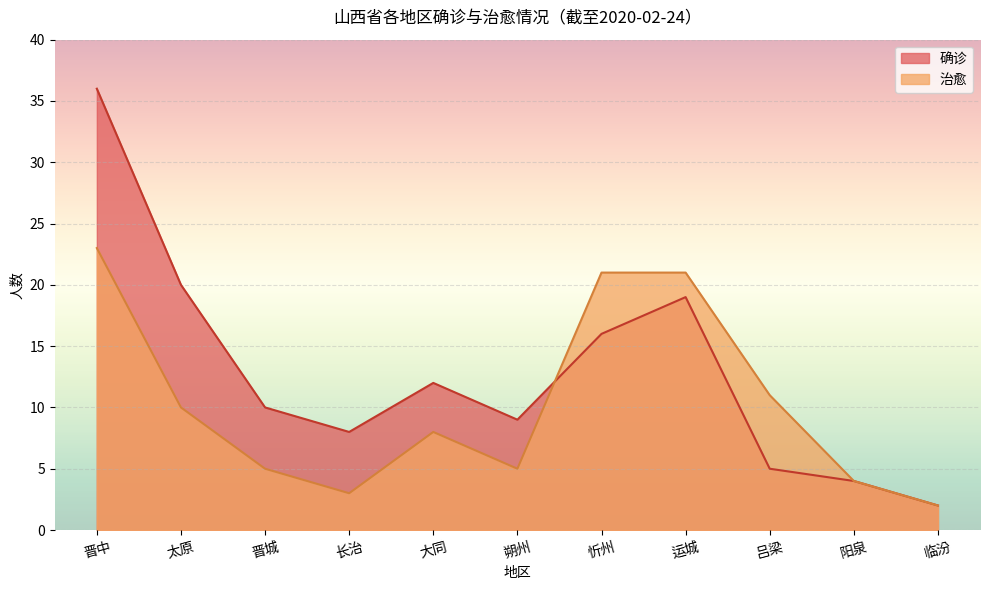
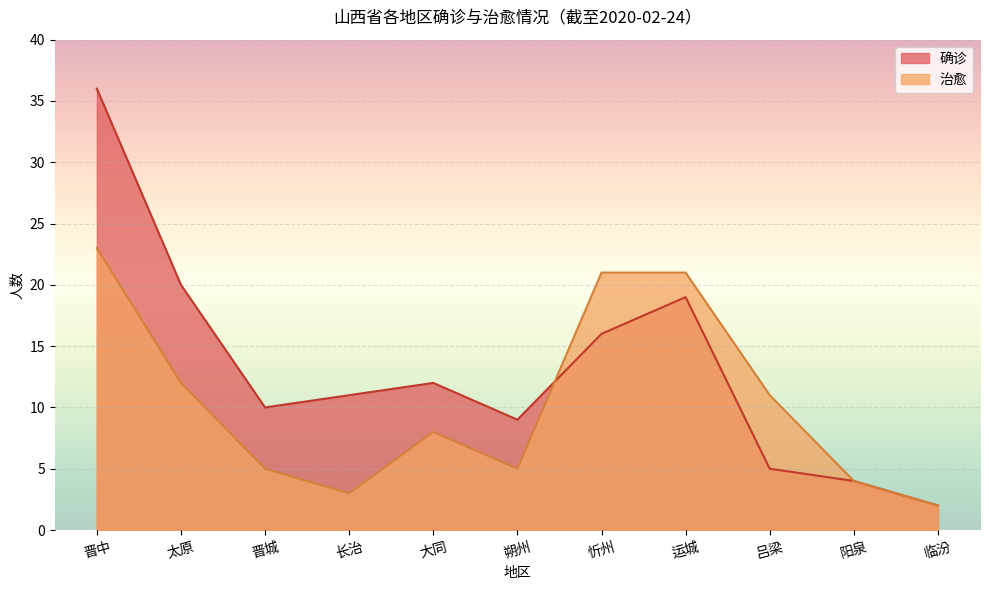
  {
    "确诊": {
      "晋中": 36,
      "太原": 20,
      "晋城": 10,
-     "长治": 8,
+     "长治": 11,
      "大同": 12,
      "朔州": 9,
      "忻州": 16,
      "运城": 19,
      "吕梁": 5
    },
    "治愈": {
      "晋中": 23,
-     "太原": 10,
+     "太原": 12,
      "晋城": 5,
      "长治": 3,
      "大同": 8,
      "朔州": 5,
      "忻州": 21,
      "运城": 21,
      "吕梁": 11
    }
  }
